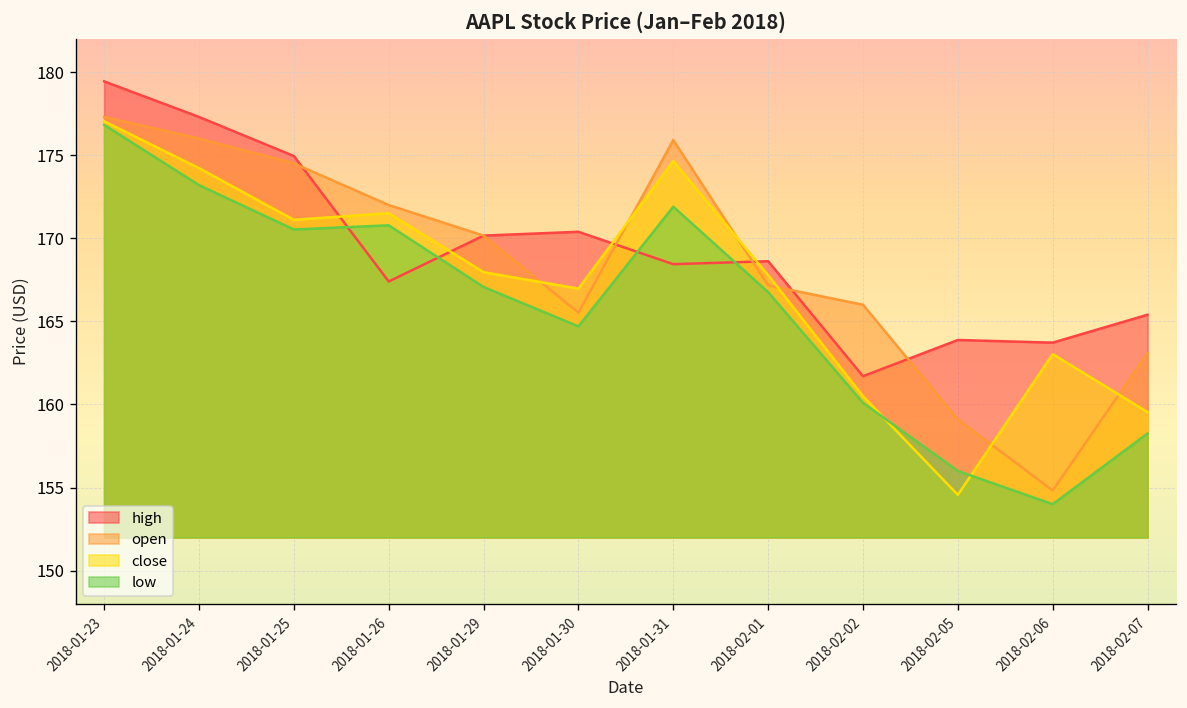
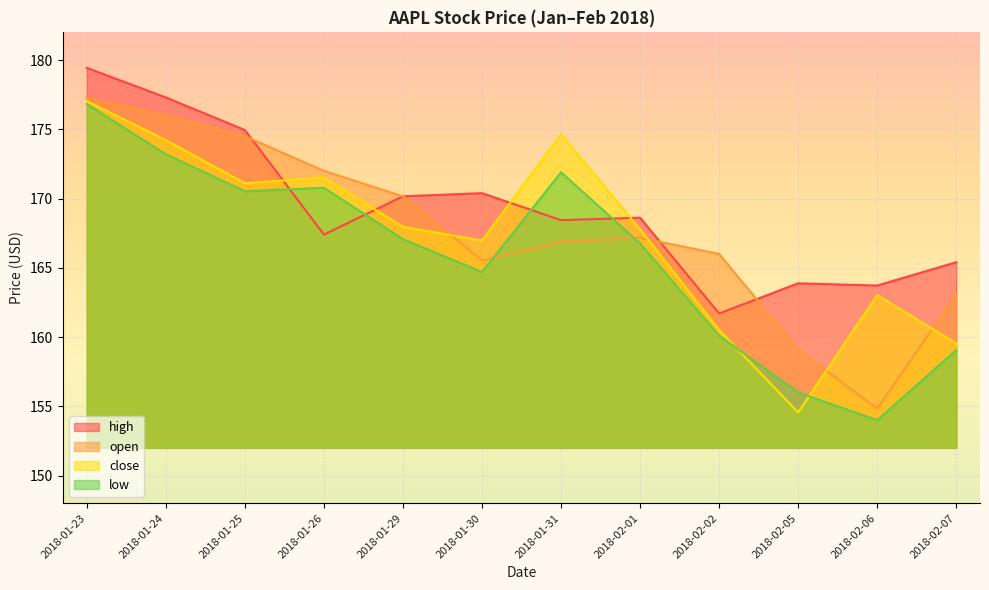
  {
    "high": {
      "2018-01-23": 179.4,
      "2018-01-24": 177.3,
      "2018-01-25": 175.0,
      "2018-01-26": 167.4,
      "2018-01-30": 170.4,
      "2018-01-31": 168.4,
      "2018-02-01": 168.6,
      "2018-02-02": 161.7,
      "2018-02-05": 163.9,
      "2018-02-06": 163.7,
      "2018-02-07": 165.4
    },
    "open": {
      "2018-01-23": 177.3,
      "2018-01-24": 176.0,
      "2018-01-25": 174.5,
      "2018-01-26": 172.0,
      "2018-01-30": 165.5,
-     "2018-01-31": 175.9,
+     "2018-01-31": 166.9,
      "2018-02-01": 167.2,
      "2018-02-02": 166.0,
      "2018-02-05": 159.1,
      "2018-02-06": 154.8,
      "2018-02-07": 163.1
    },
    "close": {
      "2018-01-23": 177.0,
      "2018-01-24": 174.2,
      "2018-01-25": 171.1,
      "2018-01-26": 171.5,
      "2018-01-29": 168.0,
      "2018-01-30": 167.0,
      "2018-01-31": 174.6,
      "2018-02-01": 167.8,
      "2018-02-02": 160.5,
      "2018-02-05": 154.6,
      "2018-02-06": 163.0,
      "2018-02-07": 159.5
    },
    "low": {
      "2018-01-23": 176.8,
      "2018-01-24": 173.2,
      "2018-01-25": 170.5,
      "2018-01-26": 170.8,
      "2018-01-29": 167.1,
      "2018-01-30": 164.7,
      "2018-01-31": 171.9,
      "2018-02-01": 166.8,
      "2018-02-02": 160.1,
      "2018-02-05": 156.0,
      "2018-02-06": 154.0,
-     "2018-02-07": 158.3
+     "2018-02-07": 159.1
    }
  }
